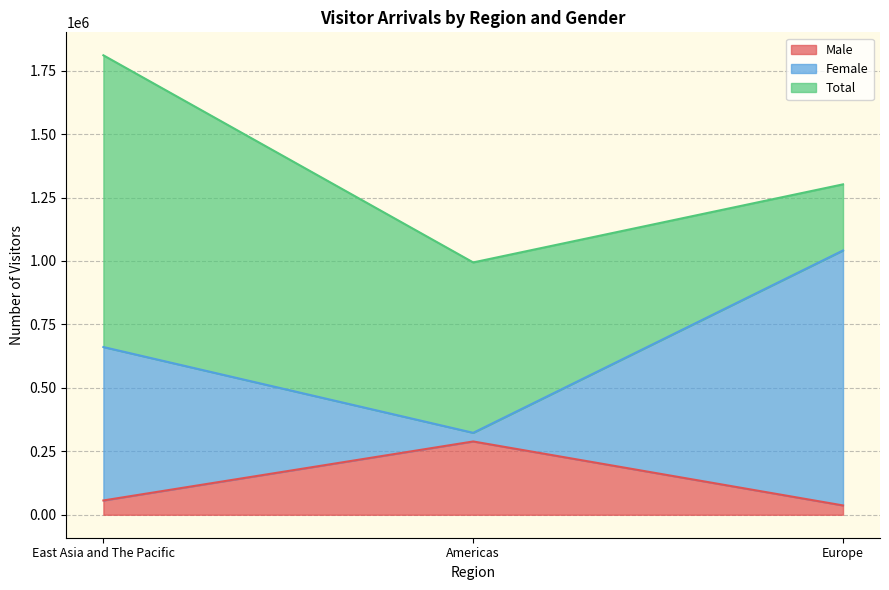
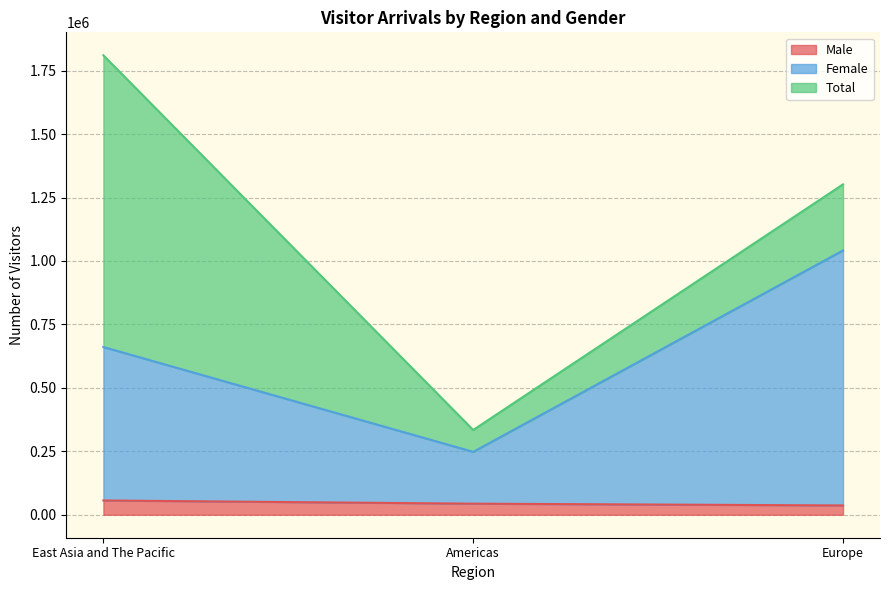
  {
    "Male": {
      "East Asia and The Pacific": 60000,
-     "Americas": 290000,
+     "Americas": 40000,
      "Europe": 40000
    },
    "Female": {
      "East Asia and The Pacific": 600000,
-     "Americas": 30000,
+     "Americas": 200000,
      "Europe": 1000000
    },
    "Total": {
      "East Asia and The Pacific": 1150000,
-     "Americas": 670000,
+     "Americas": 90000,
      "Europe": 260000
    }
  }
